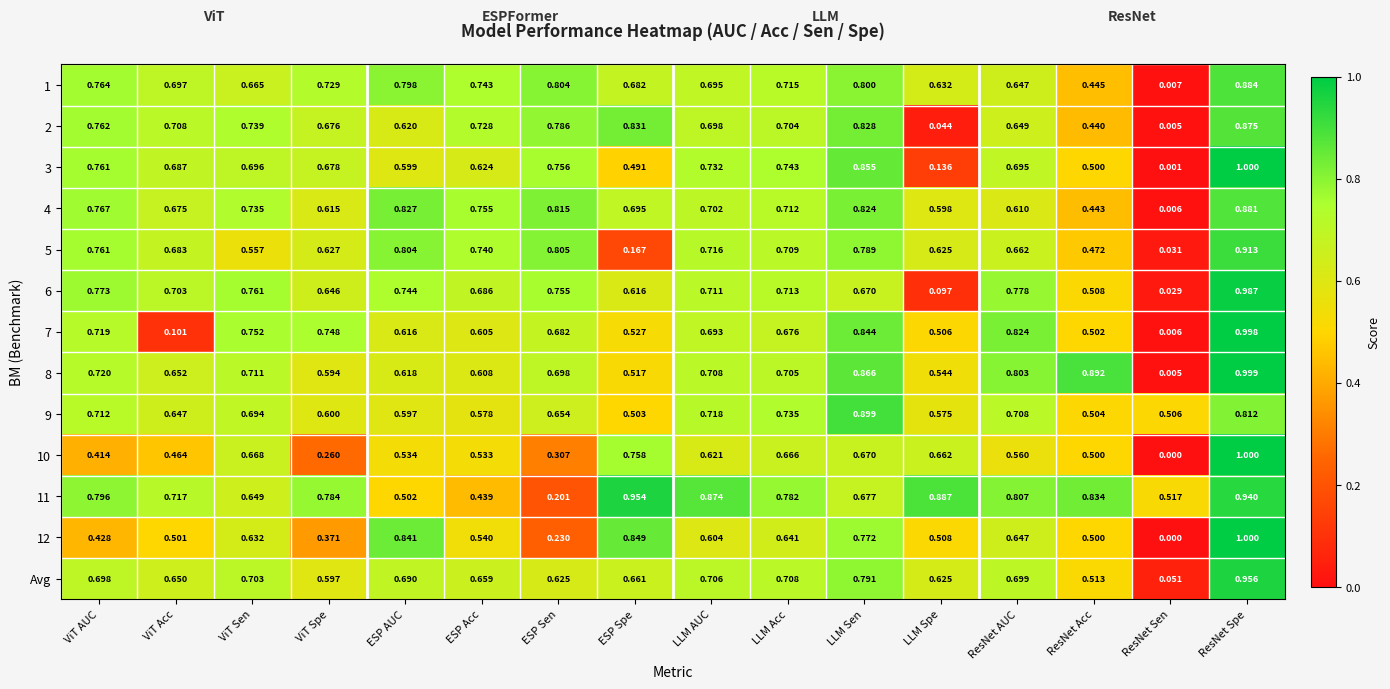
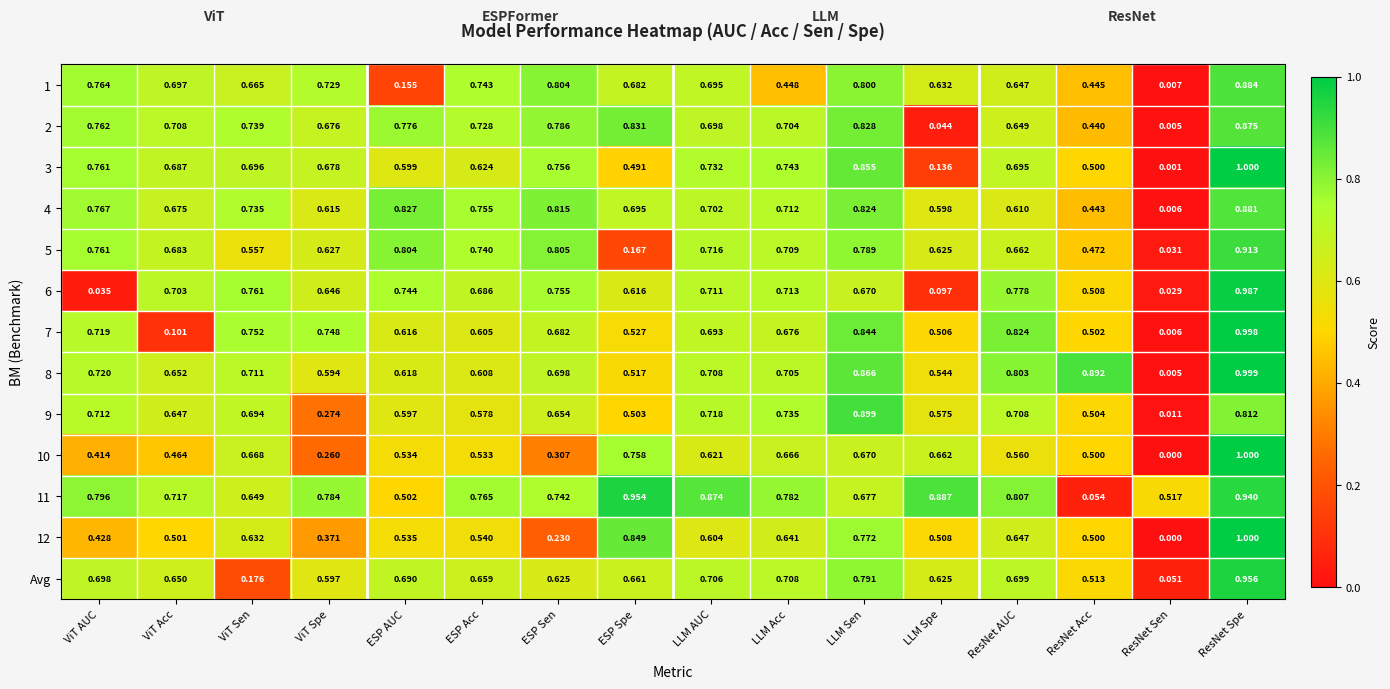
  {
    "1": {
      "ViT AUC": 0.764,
      "ViT Acc": 0.697,
      "ViT Sen": 0.665,
      "ViT Spe": 0.729,
-     "ESP AUC": 0.798,
+     "ESP AUC": 0.155,
      "ESP Acc": 0.743,
      "ESP Sen": 0.804,
      "ESP Spe": 0.682,
      "LLM AUC": 0.695,
-     "LLM Acc": 0.715,
+     "LLM Acc": 0.448,
      "LLM Sen": 0.800,
      "LLM Spe": 0.632,
      "ResNet AUC": 0.647,
      "ResNet Acc": 0.445,
      "ResNet Sen": 0.007,
      "ResNet Spe": 0.884
    },
    "2": {
      "ViT AUC": 0.762,
      "ViT Acc": 0.708,
      "ViT Sen": 0.739,
      "ViT Spe": 0.676,
-     "ESP AUC": 0.620,
+     "ESP AUC": 0.776,
      "ESP Acc": 0.728,
      "ESP Sen": 0.786,
      "ESP Spe": 0.831,
      "LLM AUC": 0.698,
      "LLM Acc": 0.704,
      "LLM Sen": 0.828,
      "LLM Spe": 0.044,
      "ResNet AUC": 0.649,
      "ResNet Acc": 0.440,
      "ResNet Sen": 0.005,
      "ResNet Spe": 0.875
    },
    "6": {
-     "ViT AUC": 0.773,
+     "ViT AUC": 0.035,
      "ViT Acc": 0.703,
      "ViT Sen": 0.761,
      "ViT Spe": 0.646,
      "ESP AUC": 0.744,
      "ESP Acc": 0.686,
      "ESP Sen": 0.755,
      "ESP Spe": 0.616,
      "LLM AUC": 0.711,
      "LLM Acc": 0.713,
      "LLM Sen": 0.670,
      "LLM Spe": 0.097,
      "ResNet AUC": 0.778,
      "ResNet Acc": 0.508,
      "ResNet Sen": 0.029,
      "ResNet Spe": 0.987
    },
    "9": {
      "ViT AUC": 0.712,
      "ViT Acc": 0.647,
      "ViT Sen": 0.694,
-     "ViT Spe": 0.600,
+     "ViT Spe": 0.274,
      "ESP AUC": 0.597,
      "ESP Acc": 0.578,
      "ESP Sen": 0.654,
      "ESP Spe": 0.503,
      "LLM AUC": 0.718,
      "LLM Acc": 0.735,
      "LLM Sen": 0.899,
      "LLM Spe": 0.575,
      "ResNet AUC": 0.708,
      "ResNet Acc": 0.504,
-     "ResNet Sen": 0.506,
+     "ResNet Sen": 0.011,
      "ResNet Spe": 0.812
    },
    "11": {
      "ViT AUC": 0.796,
      "ViT Acc": 0.717,
      "ViT Sen": 0.649,
      "ViT Spe": 0.784,
      "ESP AUC": 0.502,
-     "ESP Acc": 0.439,
-     "ESP Sen": 0.201,
+     "ESP Acc": 0.765,
+     "ESP Sen": 0.742,
      "ESP Spe": 0.954,
      "LLM AUC": 0.874,
      "LLM Acc": 0.782,
      "LLM Sen": 0.677,
      "LLM Spe": 0.887,
      "ResNet AUC": 0.807,
-     "ResNet Acc": 0.834,
+     "ResNet Acc": 0.054,
      "ResNet Sen": 0.517,
      "ResNet Spe": 0.940
    },
    "12": {
      "ViT AUC": 0.428,
      "ViT Acc": 0.501,
      "ViT Sen": 0.632,
      "ViT Spe": 0.371,
-     "ESP AUC": 0.841,
+     "ESP AUC": 0.535,
      "ESP Acc": 0.540,
      "ESP Sen": 0.230,
      "ESP Spe": 0.849,
      "LLM AUC": 0.604,
      "LLM Acc": 0.641,
      "LLM Sen": 0.772,
      "LLM Spe": 0.508,
      "ResNet AUC": 0.647,
      "ResNet Acc": 0.500,
      "ResNet Sen": 0.000,
      "ResNet Spe": 1.000
    },
    "Avg": {
      "ViT AUC": 0.698,
      "ViT Acc": 0.650,
-     "ViT Sen": 0.703,
+     "ViT Sen": 0.176,
      "ViT Spe": 0.597,
      "ESP AUC": 0.690,
      "ESP Acc": 0.659,
      "ESP Sen": 0.625,
      "ESP Spe": 0.661,
      "LLM AUC": 0.706,
      "LLM Acc": 0.708,
      "LLM Sen": 0.791,
      "LLM Spe": 0.625,
      "ResNet AUC": 0.699,
      "ResNet Acc": 0.513,
      "ResNet Sen": 0.051,
      "ResNet Spe": 0.956
    }
  }
